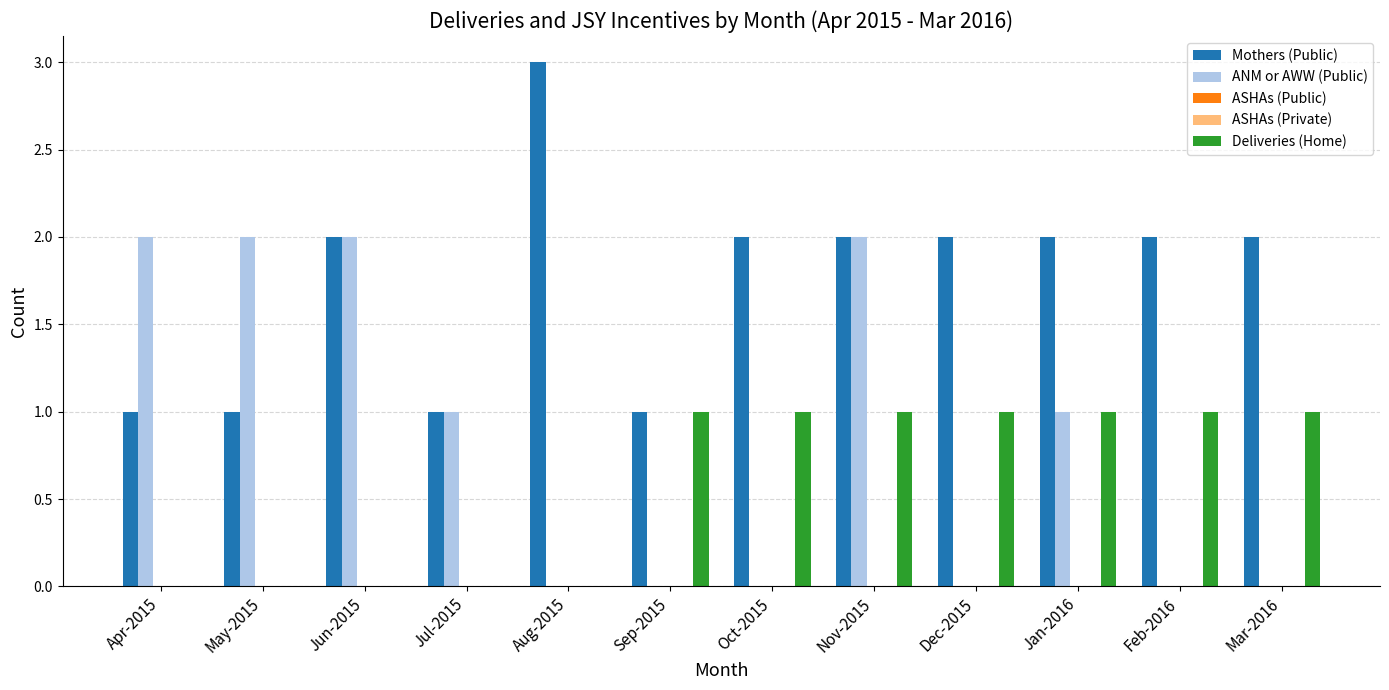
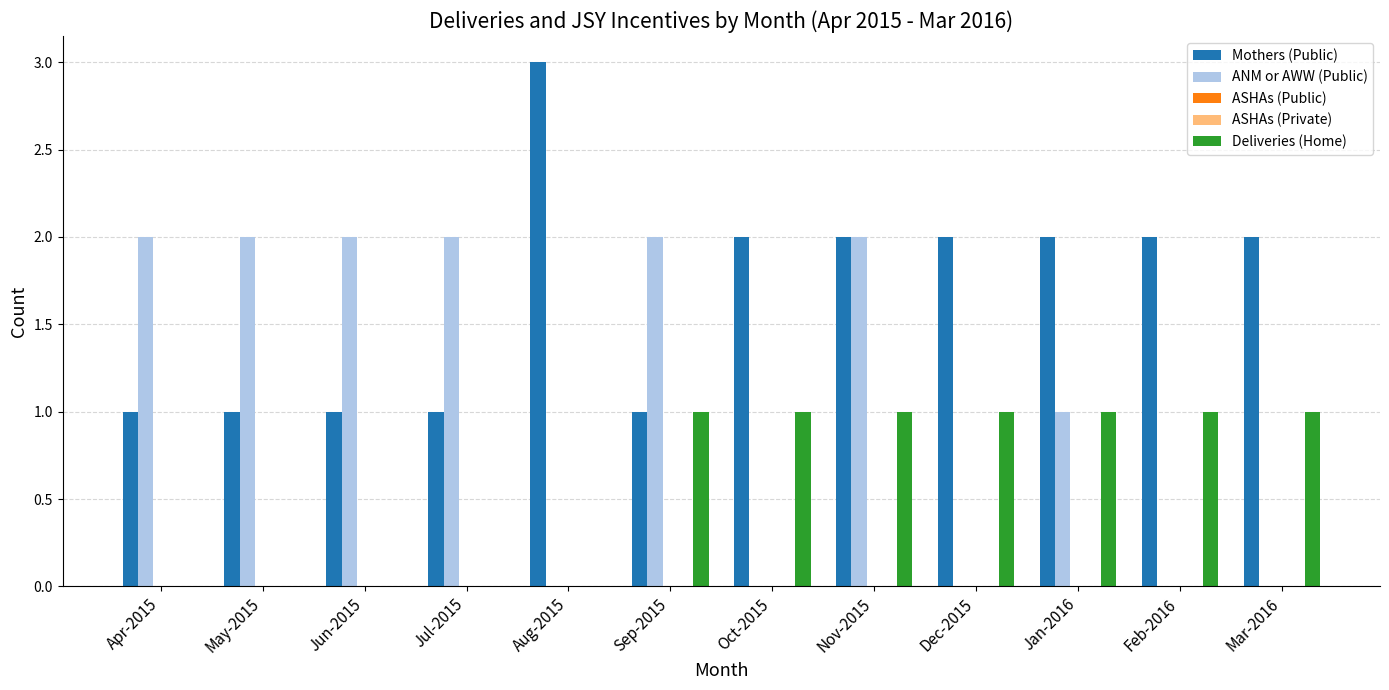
  {
    "Mothers (Public)": {
      "Apr-2015": 1,
      "May-2015": 1,
-     "Jun-2015": 2,
+     "Jun-2015": 1,
      "Jul-2015": 1,
      "Aug-2015": 3,
      "Sep-2015": 1,
      "Oct-2015": 2,
      "Nov-2015": 2,
      "Dec-2015": 2,
      "Jan-2016": 2,
      "Feb-2016": 2,
      "Mar-2016": 2
    },
    "ANM or AWW (Public)": {
      "Apr-2015": 2,
      "May-2015": 2,
      "Jun-2015": 2,
-     "Jul-2015": 1,
+     "Jul-2015": 2,
      "Aug-2015": 0,
-     "Sep-2015": 0,
+     "Sep-2015": 2,
      "Oct-2015": 0,
      "Nov-2015": 2,
      "Dec-2015": 0,
      "Jan-2016": 1,
      "Feb-2016": 0,
      "Mar-2016": 0
    },
    "ASHAs (Public)": {
      "Apr-2015": 0,
      "May-2015": 0,
      "Jun-2015": 0,
      "Jul-2015": 0,
      "Aug-2015": 0,
      "Sep-2015": 0,
      "Oct-2015": 0,
      "Nov-2015": 0,
      "Dec-2015": 0,
      "Jan-2016": 0,
      "Feb-2016": 0,
      "Mar-2016": 0
    },
    "ASHAs (Private)": {
      "Apr-2015": 0,
      "May-2015": 0,
      "Jun-2015": 0,
      "Jul-2015": 0,
      "Aug-2015": 0,
      "Sep-2015": 0,
      "Oct-2015": 0,
      "Nov-2015": 0,
      "Dec-2015": 0,
      "Jan-2016": 0,
      "Feb-2016": 0,
      "Mar-2016": 0
    },
    "Deliveries (Home)": {
      "Apr-2015": 0,
      "May-2015": 0,
      "Jun-2015": 0,
      "Jul-2015": 0,
      "Aug-2015": 0,
      "Sep-2015": 1,
      "Oct-2015": 1,
      "Nov-2015": 1,
      "Dec-2015": 1,
      "Jan-2016": 1,
      "Feb-2016": 1,
      "Mar-2016": 1
    }
  }
